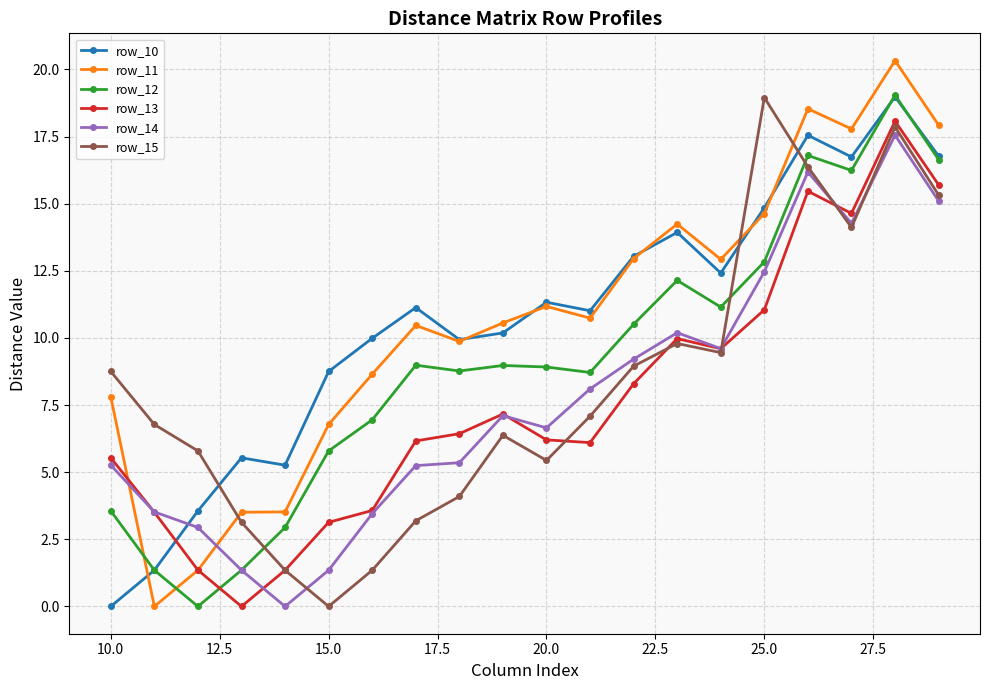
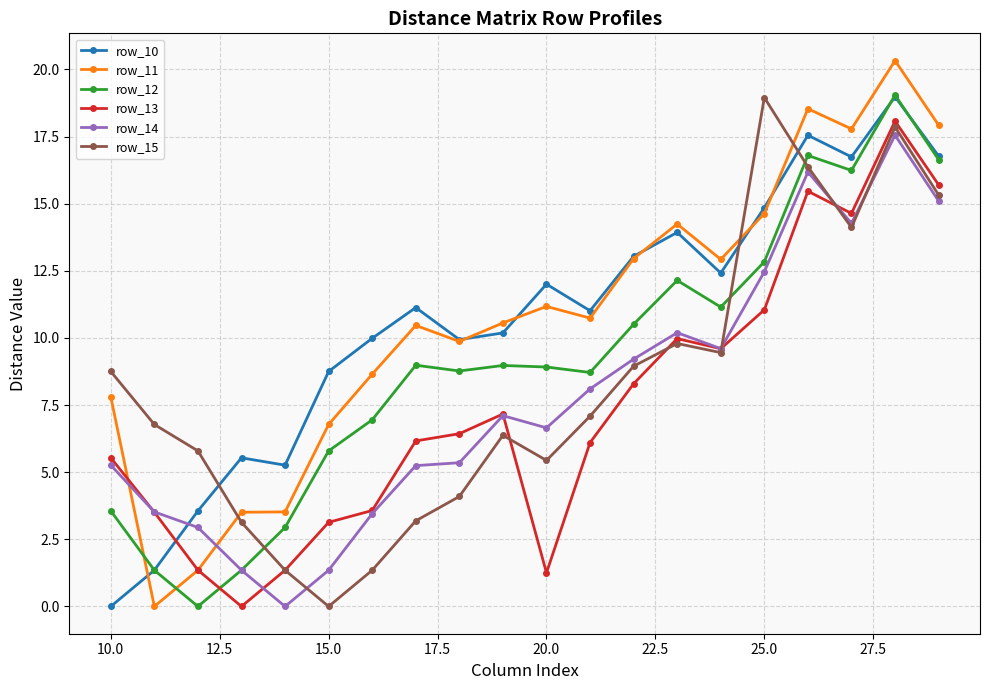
  {
    "row_10": {
      "10.0": 0.0,
      "15.0": 8.7,
-     "20.0": 11.3,
+     "20.0": 12.0,
      "25.0": 14.8
    },
    "row_11": {
      "10.0": 7.8,
      "15.0": 6.8,
      "20.0": 11.2,
      "25.0": 14.6
    },
    "row_12": {
      "10.0": 3.6,
      "15.0": 5.8,
      "20.0": 8.9,
      "25.0": 12.8
    },
    "row_13": {
      "10.0": 5.5,
      "15.0": 3.1,
-     "20.0": 6.2,
+     "20.0": 1.3,
      "25.0": 11.0
    },
    "row_14": {
      "10.0": 5.3,
      "15.0": 1.3,
      "20.0": 6.7,
      "25.0": 12.5
    },
    "row_15": {
      "10.0": 8.7,
      "15.0": 0.0,
      "20.0": 5.4,
      "25.0": 19.0
    }
  }
